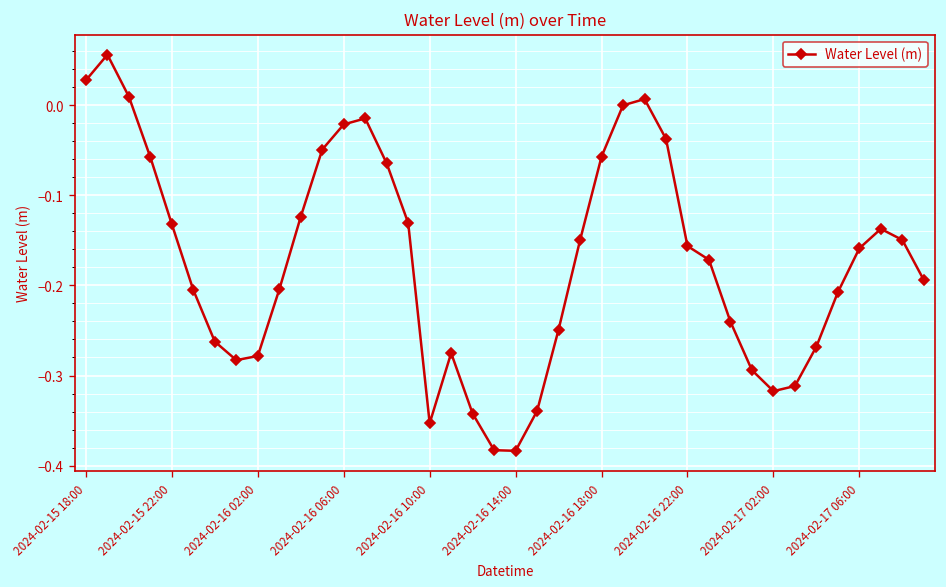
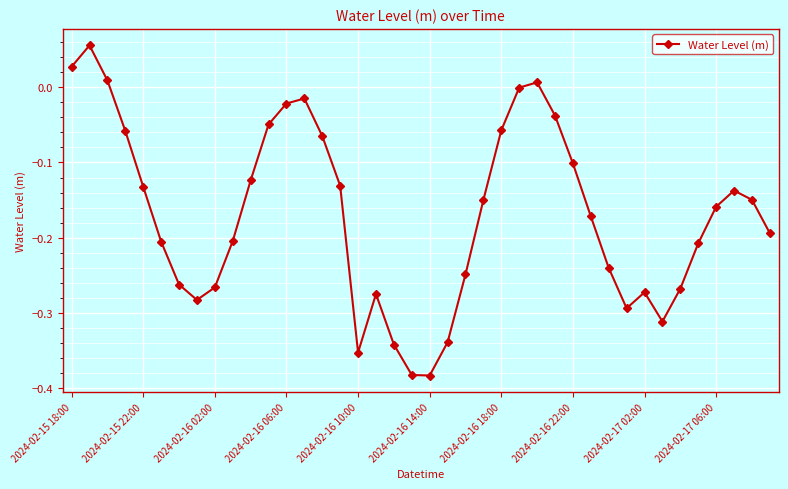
  {
    "2024-02-15 18:00": 0.03,
    "2024-02-15 22:00": -0.13,
-   "2024-02-16 02:00": -0.28,
+   "2024-02-16 02:00": -0.27,
    "2024-02-16 06:00": -0.02,
    "2024-02-16 10:00": -0.35,
    "2024-02-16 14:00": -0.38,
    "2024-02-16 18:00": -0.06,
-   "2024-02-16 22:00": -0.16,
-   "2024-02-17 02:00": -0.32,
+   "2024-02-16 22:00": -0.10,
+   "2024-02-17 02:00": -0.27,
    "2024-02-17 06:00": -0.16
  }
